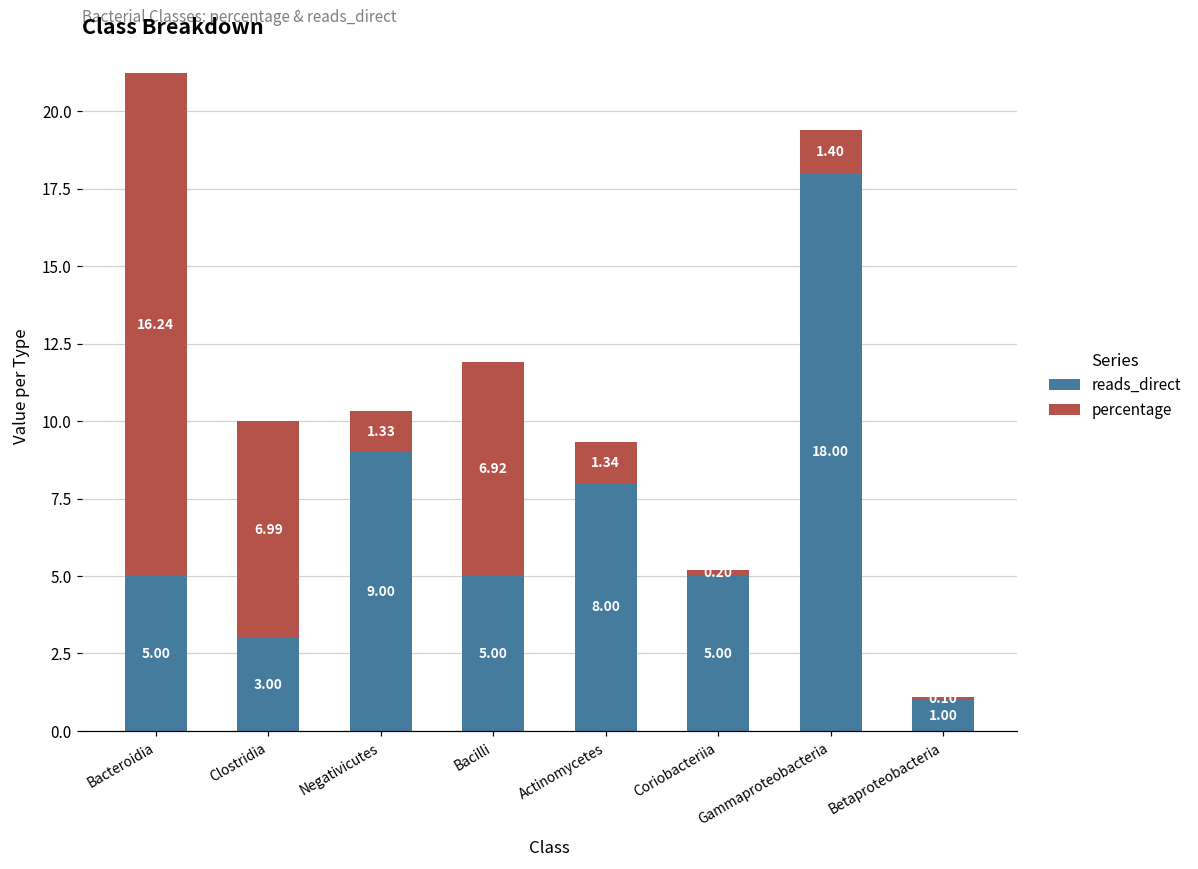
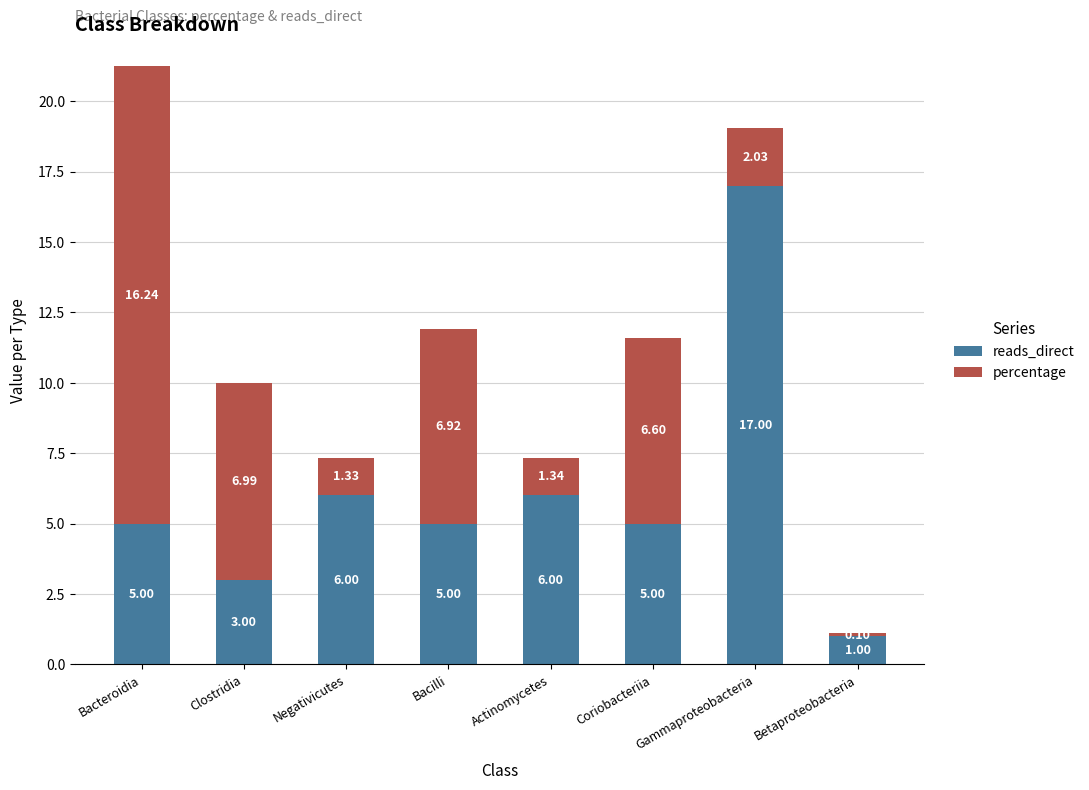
  {
    "reads_direct": {
      "Bacteroidia": 5.00,
      "Clostridia": 3.00,
-     "Negativicutes": 9.00,
+     "Negativicutes": 6.00,
      "Bacilli": 5.00,
-     "Actinomycetes": 8.00,
+     "Actinomycetes": 6.00,
      "Coriobacteriia": 5.00,
-     "Gammaproteobacteria": 18.00,
+     "Gammaproteobacteria": 17.00,
      "Betaproteobacteria": 1.00
    },
    "percentage": {
      "Bacteroidia": 16.24,
      "Clostridia": 6.99,
      "Negativicutes": 1.33,
      "Bacilli": 6.92,
      "Actinomycetes": 1.34,
-     "Coriobacteriia": 0.20,
-     "Gammaproteobacteria": 1.40,
+     "Coriobacteriia": 6.60,
+     "Gammaproteobacteria": 2.03,
      "Betaproteobacteria": 0.10
    }
  }
